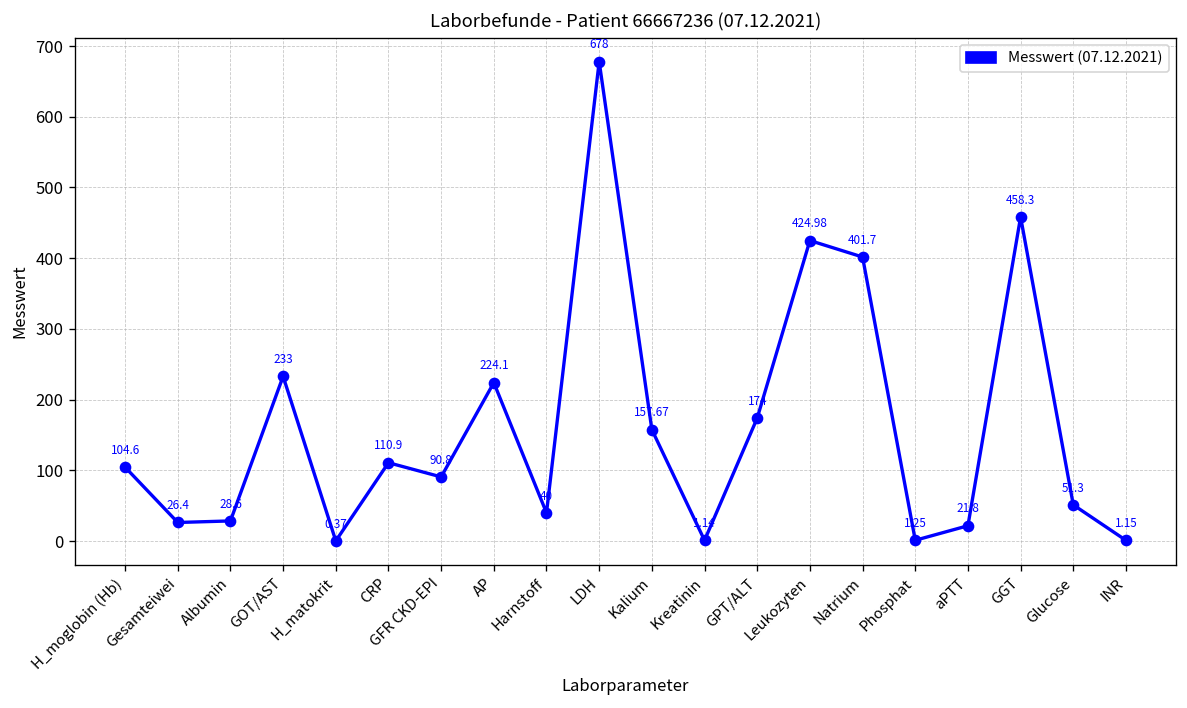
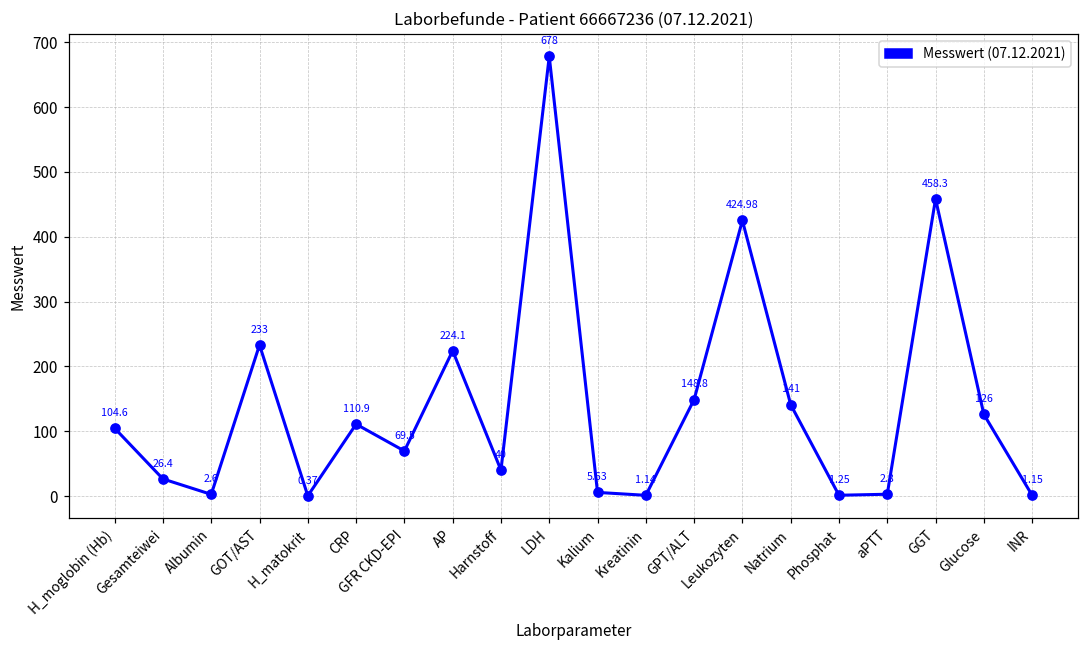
  {
    "H_moglobin (Hb)": 104.6,
    "Gesamteiwei": 26.4,
-   "Albumin": 28.6,
+   "Albumin": 2.6,
    "GOT/AST": 233,
    "H_matokrit": 0.37,
    "CRP": 110.9,
-   "GFR CKD-EPI": 90.8,
+   "GFR CKD-EPI": 69.5,
    "AP": 224.1,
    "Harnstoff": 40,
    "LDH": 678,
-   "Kalium": 157.67,
+   "Kalium": 5.63,
    "Kreatinin": 1.14,
-   "GPT/ALT": 174,
+   "GPT/ALT": 148.8,
    "Leukozyten": 424.98,
-   "Natrium": 401.7,
+   "Natrium": 141,
    "Phosphat": 1.25,
-   "aPTT": 21.8,
+   "aPTT": 2.8,
    "GGT": 458.3,
-   "Glucose": 51.3,
+   "Glucose": 126,
    "INR": 1.15
  }
